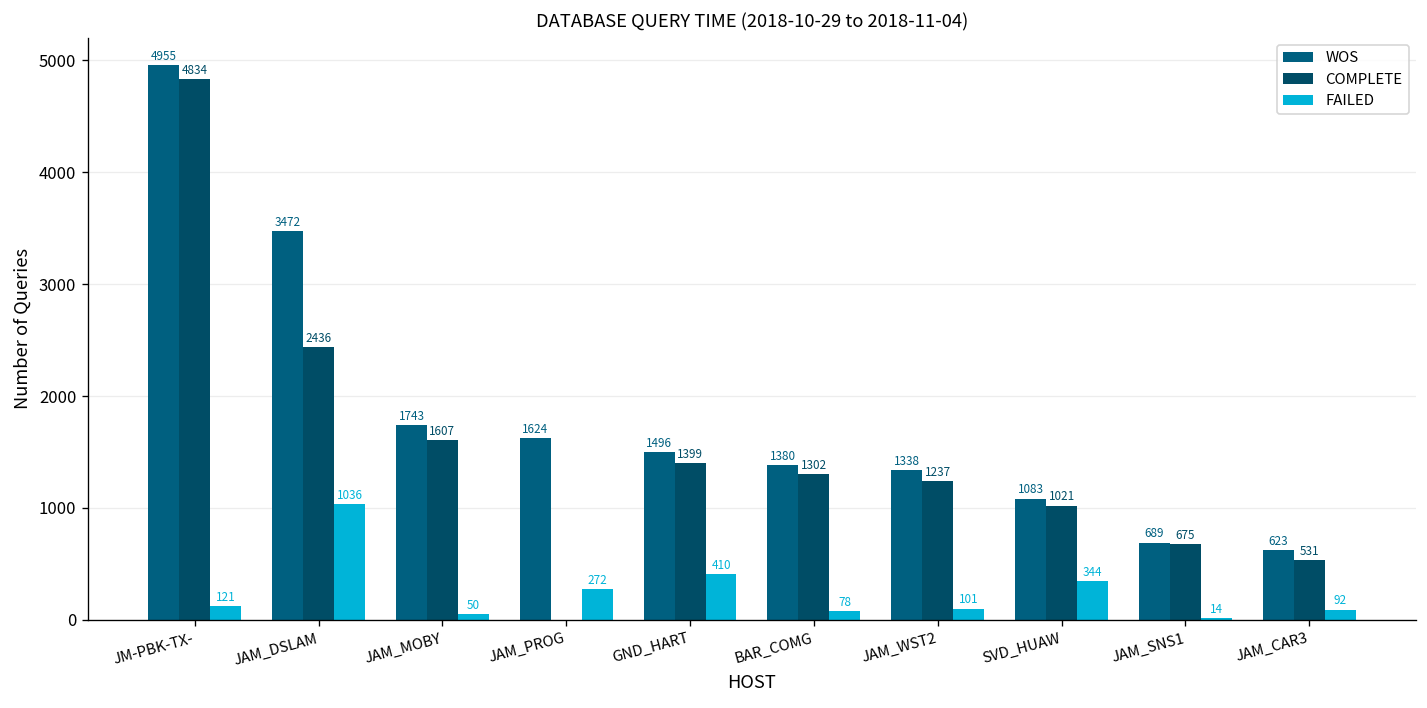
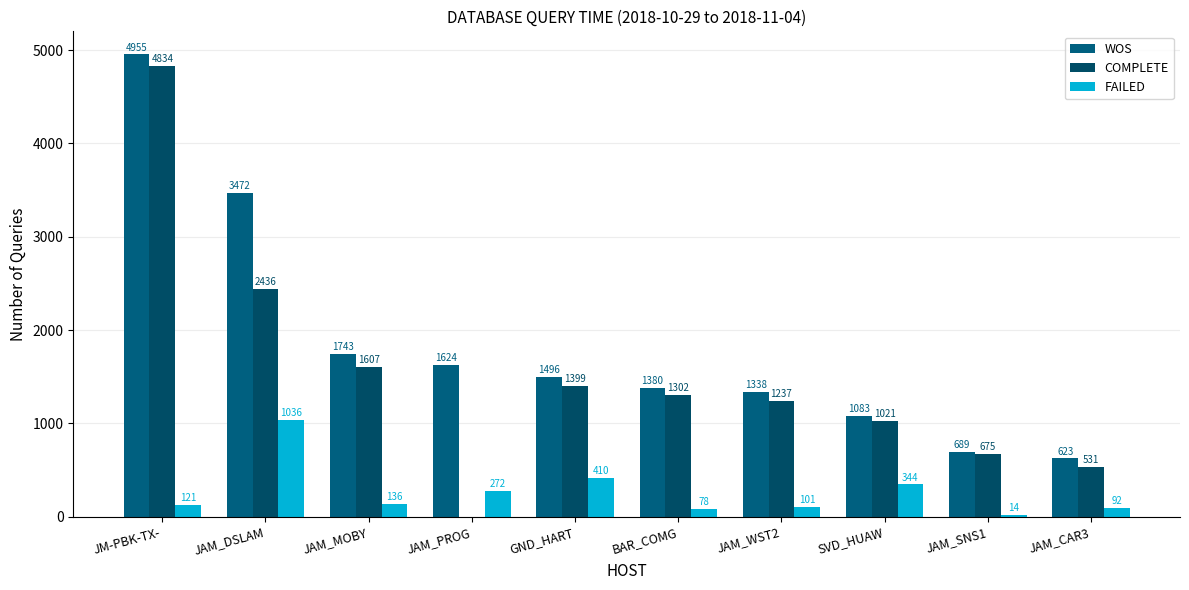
  {
    "FAILED": {
      "JM-PBK-TX-": 121,
      "JAM_DSLAM": 1036,
-     "JAM_MOBY": 50,
+     "JAM_MOBY": 136,
      "JAM_PROG": 272,
      "GND_HART": 410,
      "BAR_COMG": 78,
      "JAM_WST2": 101,
      "SVD_HUAW": 344,
      "JAM_SNS1": 14,
      "JAM_CAR3": 92
    }
  }
